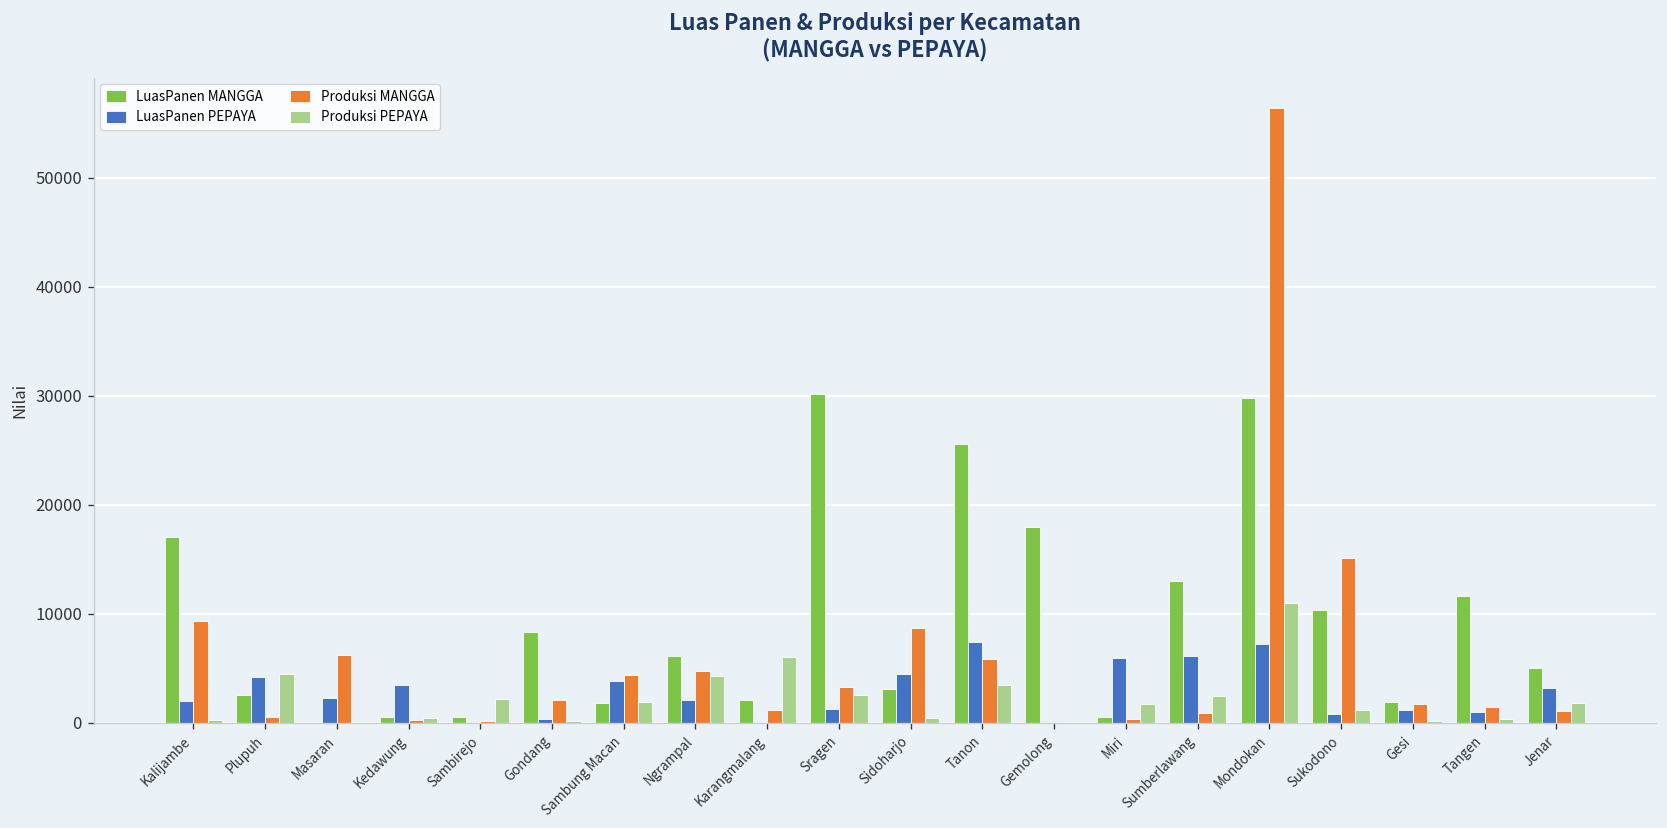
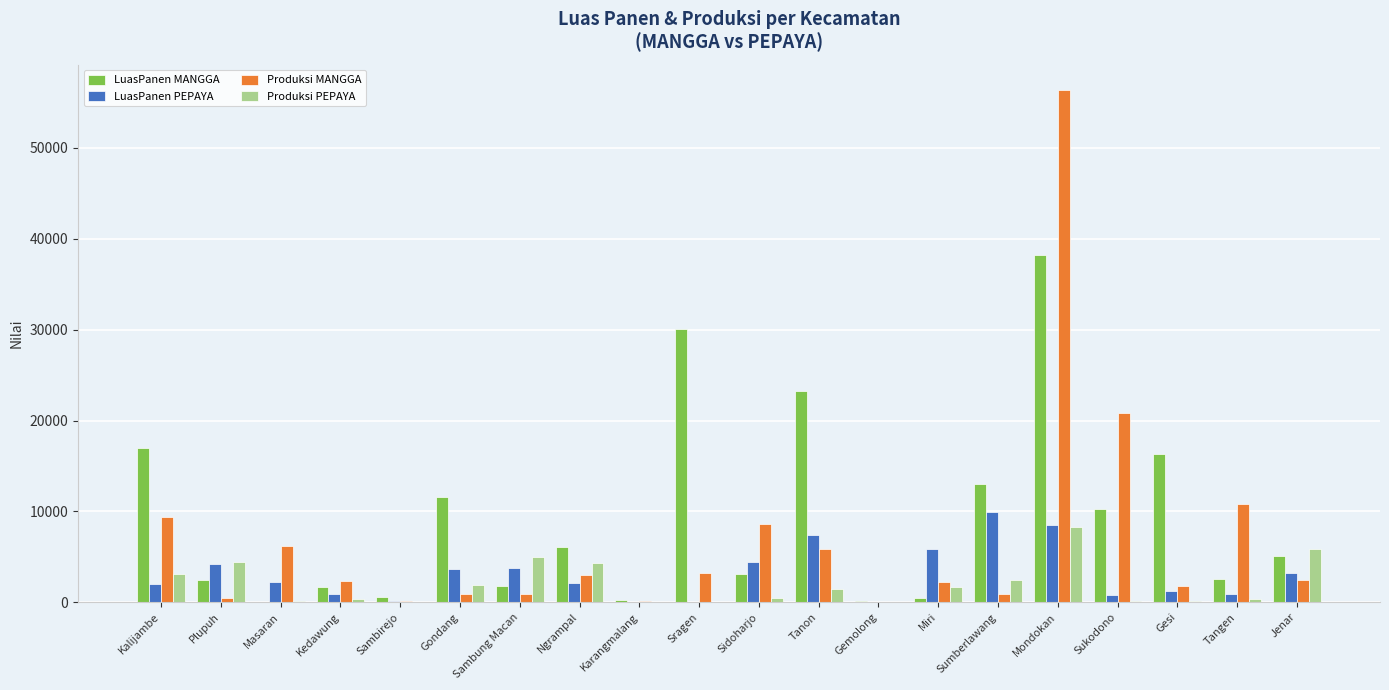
  {
    "LuasPanen MANGGA": {
      "Kalijambe": 17000,
      "Plupuh": 3000,
      "Masaran": 0,
-     "Kedawung": 1000,
+     "Kedawung": 2000,
      "Sambirejo": 1000,
-     "Gondang": 8000,
+     "Gondang": 12000,
      "Sambung Macan": 2000,
      "Ngrampal": 6000,
-     "Karangmalang": 2000,
+     "Karangmalang": 0,
      "Sragen": 30000,
      "Sidoharjo": 3000,
-     "Tanon": 26000,
-     "Gemolong": 18000,
+     "Tanon": 23000,
+     "Gemolong": 0,
      "Miri": 0,
      "Sumberlawang": 13000,
-     "Mondokan": 30000,
+     "Mondokan": 38000,
      "Sukodono": 10000,
-     "Gesi": 2000,
-     "Tangen": 12000,
+     "Gesi": 16000,
+     "Tangen": 3000,
      "Jenar": 5000
    },
    "LuasPanen PEPAYA": {
      "Kalijambe": 2000,
      "Plupuh": 4000,
      "Masaran": 2000,
-     "Kedawung": 3000,
-     "Gondang": 0,
+     "Kedawung": 1000,
+     "Gondang": 4000,
      "Sambung Macan": 4000,
      "Ngrampal": 2000,
-     "Sragen": 1000,
+     "Sragen": 0,
      "Sidoharjo": 4000,
      "Tanon": 7000,
      "Miri": 6000,
-     "Sumberlawang": 6000,
-     "Mondokan": 7000,
+     "Sumberlawang": 10000,
+     "Mondokan": 9000,
      "Sukodono": 1000,
      "Gesi": 1000,
      "Tangen": 1000,
      "Jenar": 3000
    },
    "Produksi MANGGA": {
      "Kalijambe": 9000,
      "Plupuh": 0,
      "Masaran": 6000,
-     "Kedawung": 0,
-     "Gondang": 2000,
-     "Sambung Macan": 4000,
-     "Ngrampal": 5000,
-     "Karangmalang": 1000,
+     "Kedawung": 2000,
+     "Gondang": 1000,
+     "Sambung Macan": 1000,
+     "Ngrampal": 3000,
+     "Karangmalang": 0,
      "Sragen": 3000,
      "Sidoharjo": 9000,
      "Tanon": 6000,
-     "Miri": 0,
+     "Miri": 2000,
      "Sumberlawang": 1000,
      "Mondokan": 56000,
-     "Sukodono": 15000,
+     "Sukodono": 21000,
      "Gesi": 2000,
-     "Tangen": 1000,
-     "Jenar": 1000
+     "Tangen": 11000,
+     "Jenar": 2000
    },
    "Produksi PEPAYA": {
-     "Kalijambe": 0,
+     "Kalijambe": 3000,
      "Plupuh": 4000,
      "Kedawung": 0,
-     "Sambirejo": 2000,
-     "Gondang": 0,
-     "Sambung Macan": 2000,
+     "Sambirejo": 0,
+     "Gondang": 2000,
+     "Sambung Macan": 5000,
      "Ngrampal": 4000,
-     "Karangmalang": 6000,
-     "Sragen": 3000,
+     "Karangmalang": 0,
+     "Sragen": 0,
      "Sidoharjo": 0,
-     "Tanon": 3000,
+     "Tanon": 1000,
      "Miri": 2000,
      "Sumberlawang": 2000,
-     "Mondokan": 11000,
-     "Sukodono": 1000,
+     "Mondokan": 8000,
+     "Sukodono": 0,
      "Tangen": 0,
-     "Jenar": 2000
+     "Jenar": 6000
    }
  }
